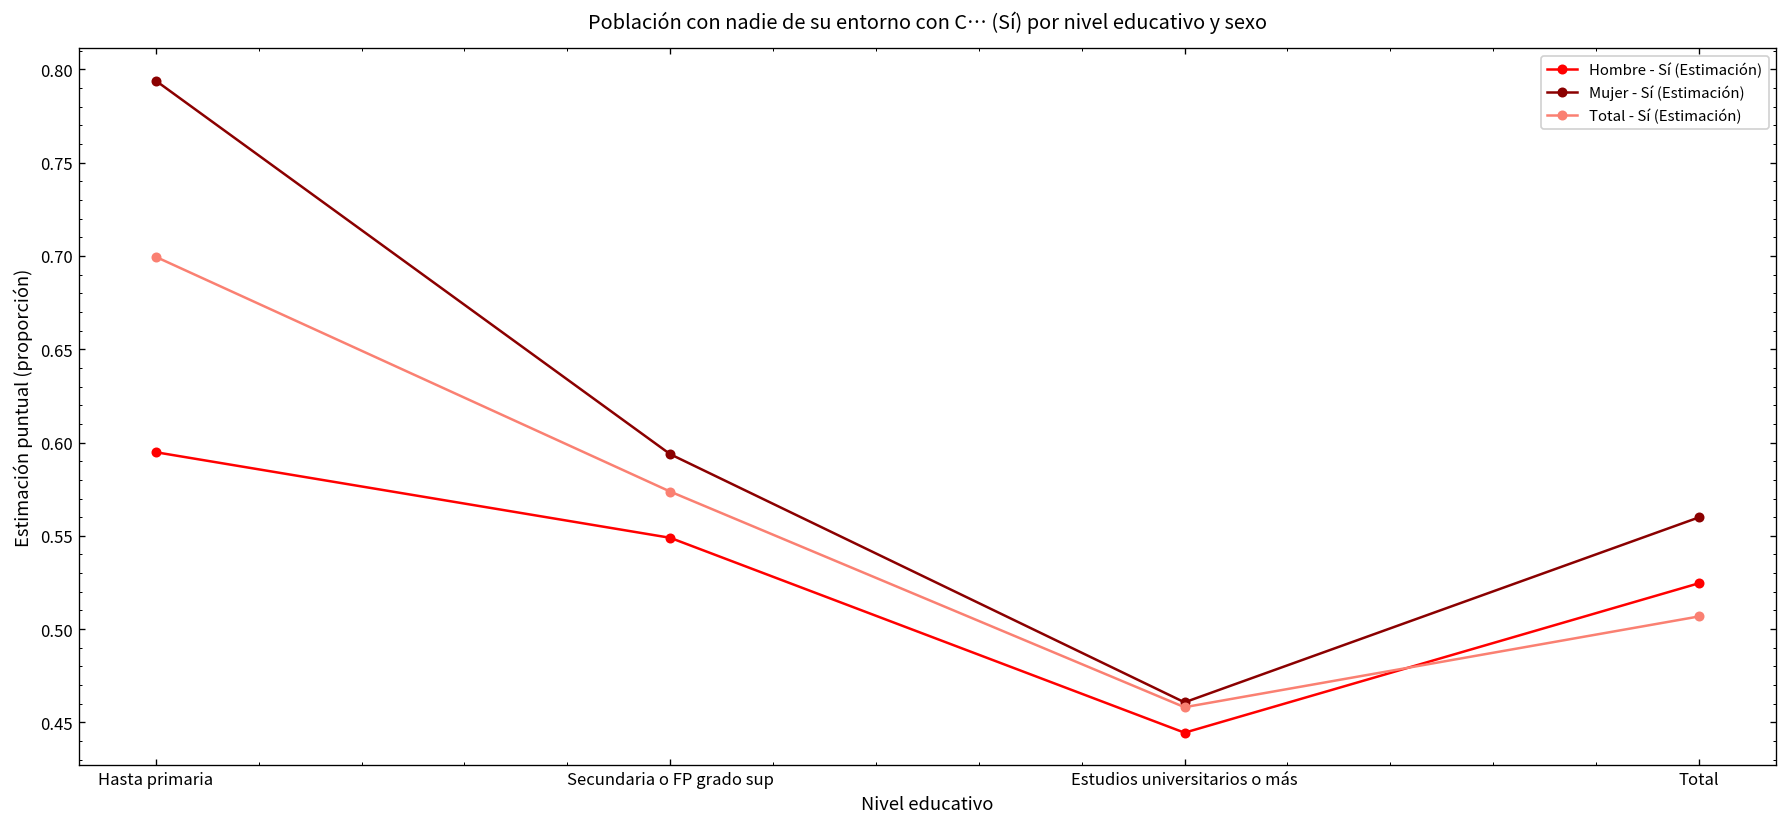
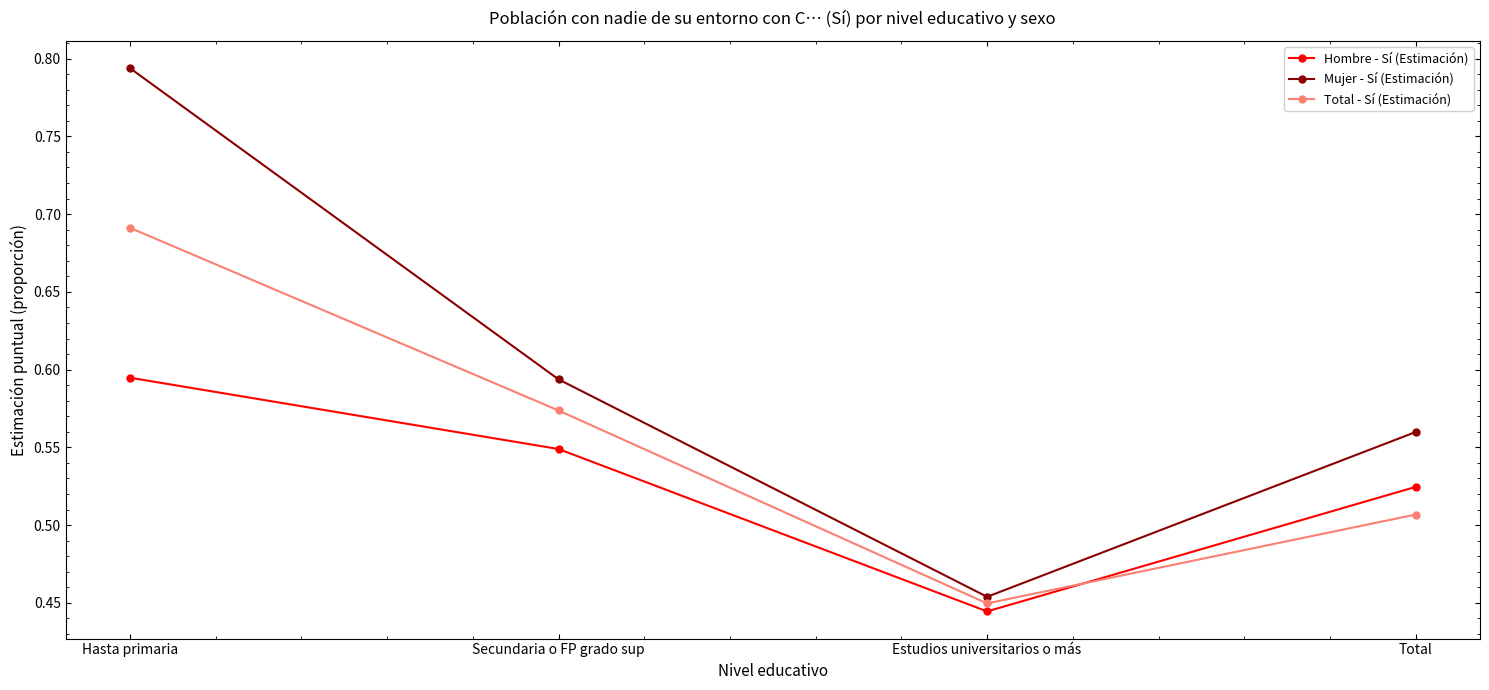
  {
    "Hombre - Sí (Estimación)": {
      "Hasta primaria": 0.595,
      "Secundaria o FP grado sup": 0.549,
      "Estudios universitarios o más": 0.444,
      "Total": 0.525
    },
    "Mujer - Sí (Estimación)": {
      "Hasta primaria": 0.794,
      "Secundaria o FP grado sup": 0.594,
-     "Estudios universitarios o más": 0.461,
+     "Estudios universitarios o más": 0.454,
      "Total": 0.560
    },
    "Total - Sí (Estimación)": {
-     "Hasta primaria": 0.699,
+     "Hasta primaria": 0.691,
      "Secundaria o FP grado sup": 0.574,
-     "Estudios universitarios o más": 0.458,
+     "Estudios universitarios o más": 0.450,
      "Total": 0.507
    }
  }
